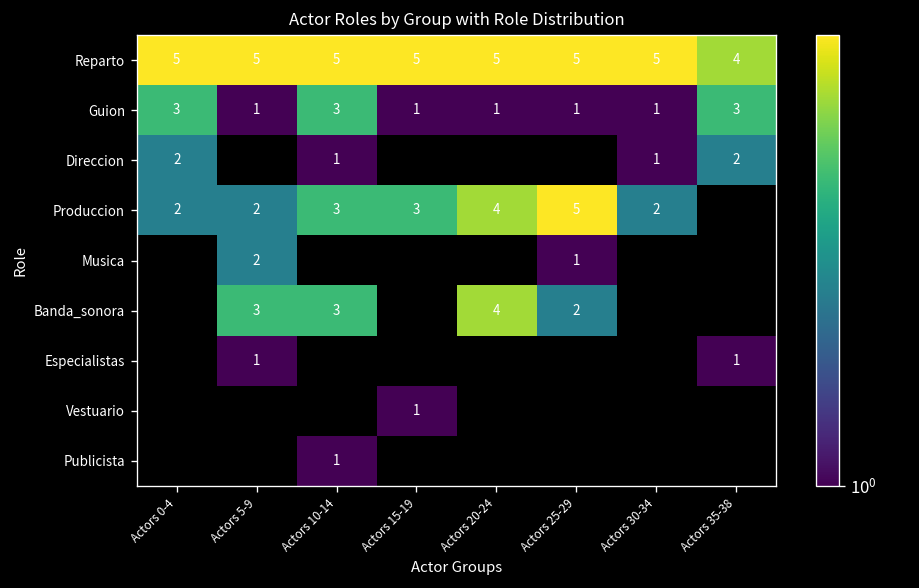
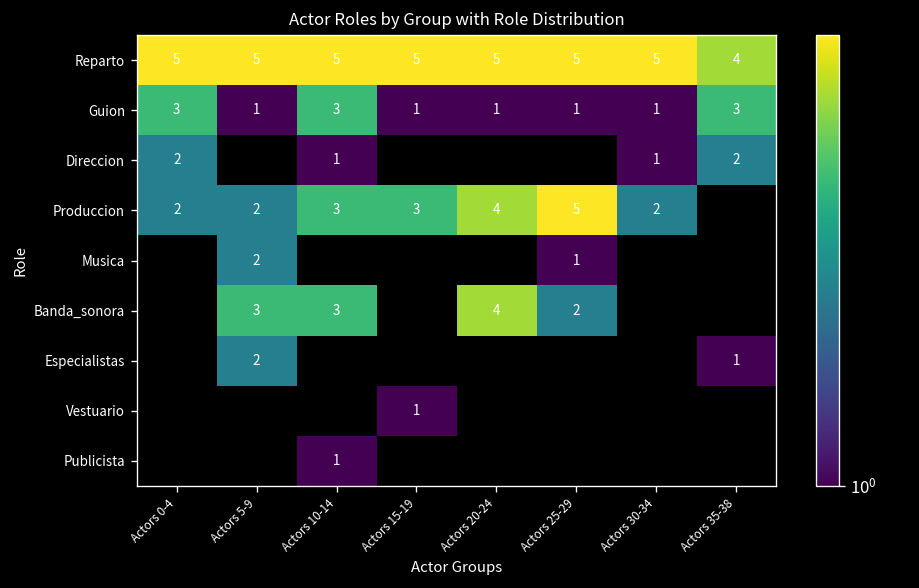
  {
    "Reparto": {
      "Actors 0-4": 5,
      "Actors 5-9": 5,
      "Actors 10-14": 5,
      "Actors 15-19": 5,
      "Actors 20-24": 5,
      "Actors 25-29": 5,
      "Actors 30-34": 5,
      "Actors 35-38": 4
    },
    "Guion": {
      "Actors 0-4": 3,
      "Actors 5-9": 1,
      "Actors 10-14": 3,
      "Actors 15-19": 1,
      "Actors 20-24": 1,
      "Actors 25-29": 1,
      "Actors 30-34": 1,
      "Actors 35-38": 3
    },
    "Direccion": {
      "Actors 0-4": 2,
      "Actors 10-14": 1,
      "Actors 30-34": 1,
      "Actors 35-38": 2
    },
    "Produccion": {
      "Actors 0-4": 2,
      "Actors 5-9": 2,
      "Actors 10-14": 3,
      "Actors 15-19": 3,
      "Actors 20-24": 4,
      "Actors 25-29": 5,
      "Actors 30-34": 2
    },
    "Musica": {
      "Actors 5-9": 2,
      "Actors 25-29": 1
    },
    "Banda_sonora": {
      "Actors 5-9": 3,
      "Actors 10-14": 3,
      "Actors 20-24": 4,
      "Actors 25-29": 2
    },
    "Especialistas": {
-     "Actors 5-9": 1,
+     "Actors 5-9": 2,
      "Actors 35-38": 1
    },
    "Vestuario": {
      "Actors 15-19": 1
    },
    "Publicista": {
      "Actors 10-14": 1
    }
  }
